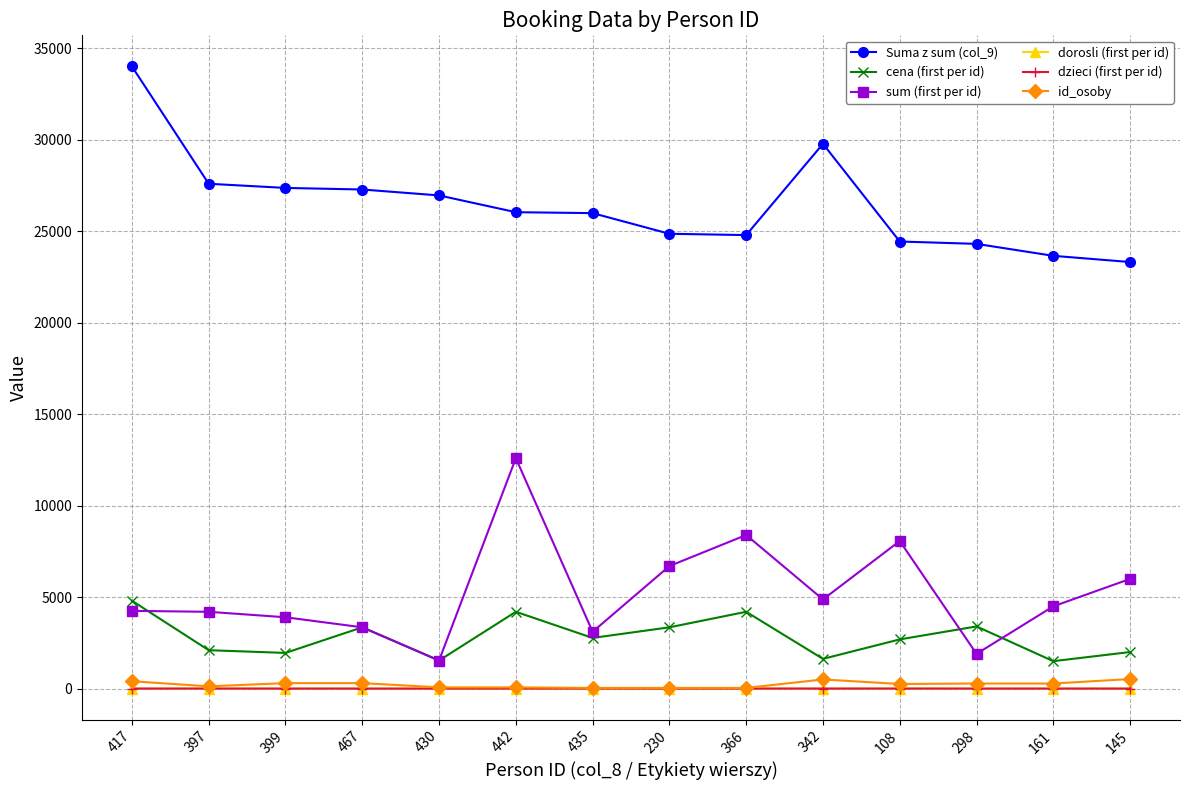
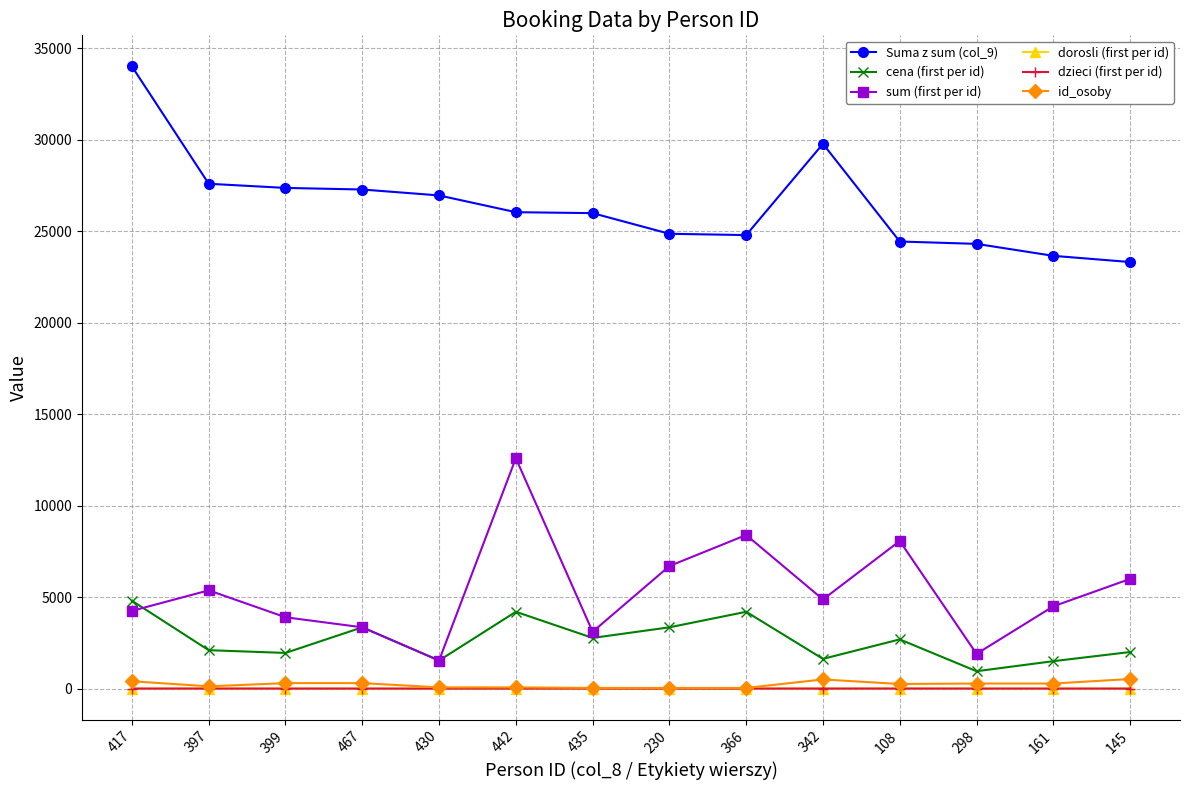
  {
    "Suma z sum (col_9)": {
      "417": 34000,
      "397": 27600,
      "399": 27400,
      "467": 27300,
      "430": 27000,
      "442": 26000,
      "435": 26000,
      "230": 24900,
      "366": 24800,
      "342": 29800,
      "108": 24400,
      "298": 24300,
      "161": 23700,
      "145": 23300
    },
    "cena (first per id)": {
      "417": 4800,
      "397": 2100,
      "399": 2000,
      "442": 4200,
      "435": 2800,
      "230": 3400,
      "366": 4200,
      "342": 1600,
      "108": 2700,
-     "298": 3400,
+     "298": 1000,
      "161": 1500,
      "145": 2000
    },
    "sum (first per id)": {
      "417": 4300,
-     "397": 4200,
+     "397": 5400,
      "399": 3900,
      "442": 12600,
      "435": 3100,
      "230": 6700,
      "366": 8400,
      "342": 4900,
      "108": 8100,
      "298": 1900,
      "161": 4500,
      "145": 6000
    },
    "id_osoby": {
      "417": 400,
      "399": 300,
      "467": 300,
      "342": 500,
      "108": 300,
      "298": 300,
      "161": 300,
      "145": 500
    }
  }
